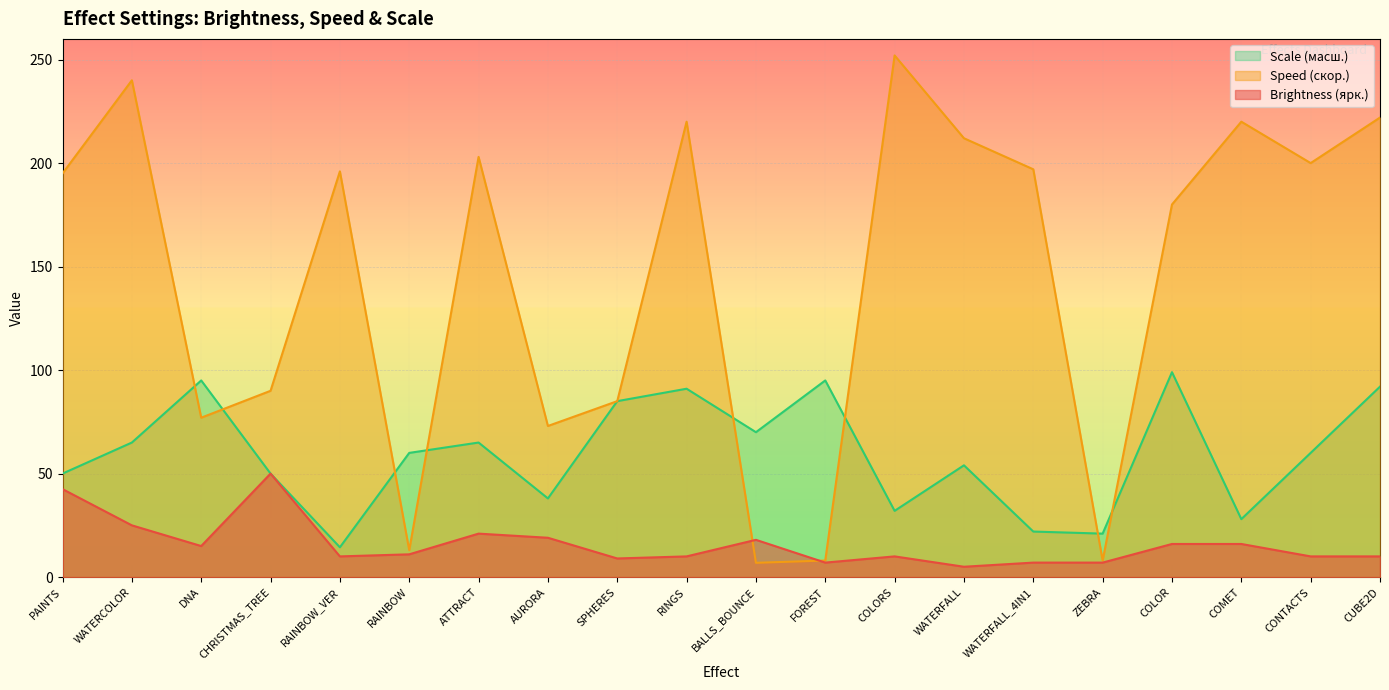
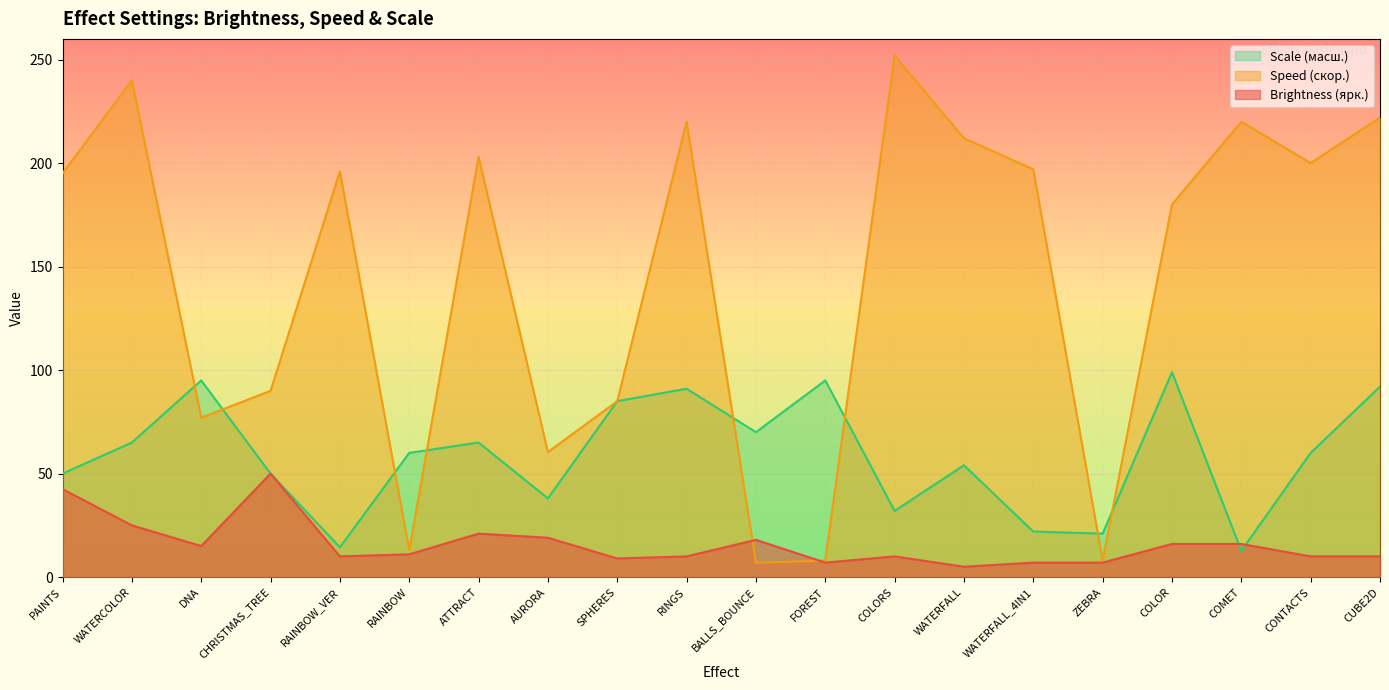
  {
    "Scale (масш.)": {
      "PAINTS": 50,
      "WATERCOLOR": 65,
      "DNA": 95,
      "RAINBOW_VER": 14,
      "RAINBOW": 60,
      "ATTRACT": 65,
      "AURORA": 38,
      "RINGS": 91,
      "BALLS_BOUNCE": 70,
      "FOREST": 95,
      "COLORS": 32,
      "WATERFALL": 54,
      "WATERFALL_4IN1": 22,
      "ZEBRA": 21,
      "COLOR": 99,
-     "COMET": 28,
+     "COMET": 13,
      "CONTACTS": 60,
      "CUBE2D": 92
    },
    "Speed (скор.)": {
      "PAINTS": 195,
      "WATERCOLOR": 240,
      "DNA": 77,
      "CHRISTMAS_TREE": 90,
      "RAINBOW_VER": 196,
      "RAINBOW": 13,
      "ATTRACT": 203,
-     "AURORA": 73,
+     "AURORA": 60,
      "RINGS": 220,
      "BALLS_BOUNCE": 7,
      "COLORS": 252,
      "WATERFALL": 212,
      "WATERFALL_4IN1": 197,
      "COLOR": 180,
      "COMET": 220,
      "CONTACTS": 200,
      "CUBE2D": 222
    },
    "Brightness (ярк.)": {
      "PAINTS": 43,
      "WATERCOLOR": 25,
      "DNA": 15,
      "RAINBOW_VER": 10,
      "RAINBOW": 11,
      "ATTRACT": 21,
      "AURORA": 19,
      "SPHERES": 9,
      "RINGS": 10,
      "BALLS_BOUNCE": 18,
      "COLORS": 10,
      "WATERFALL": 5,
      "WATERFALL_4IN1": 7,
      "COLOR": 16,
      "COMET": 16,
      "CONTACTS": 10,
      "CUBE2D": 10
    }
  }
